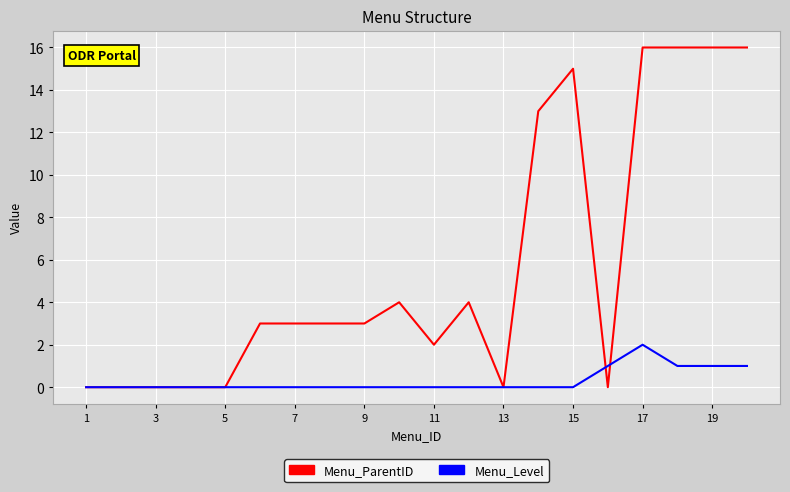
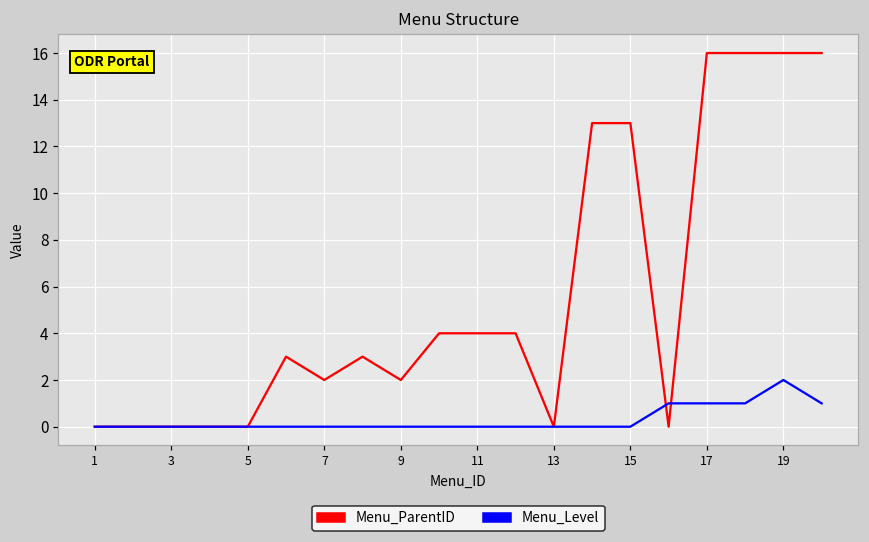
  {
    "Menu_ParentID": {
-     "7": 3,
-     "9": 3,
-     "11": 2,
-     "15": 15,
+     "7": 2,
+     "9": 2,
+     "11": 4,
+     "15": 13,
      "17": 16,
      "19": 16
    },
    "Menu_Level": {
      "7": 0,
      "9": 0,
      "11": 0,
      "15": 0,
-     "17": 2,
-     "19": 1
+     "17": 1,
+     "19": 2
    }
  }
